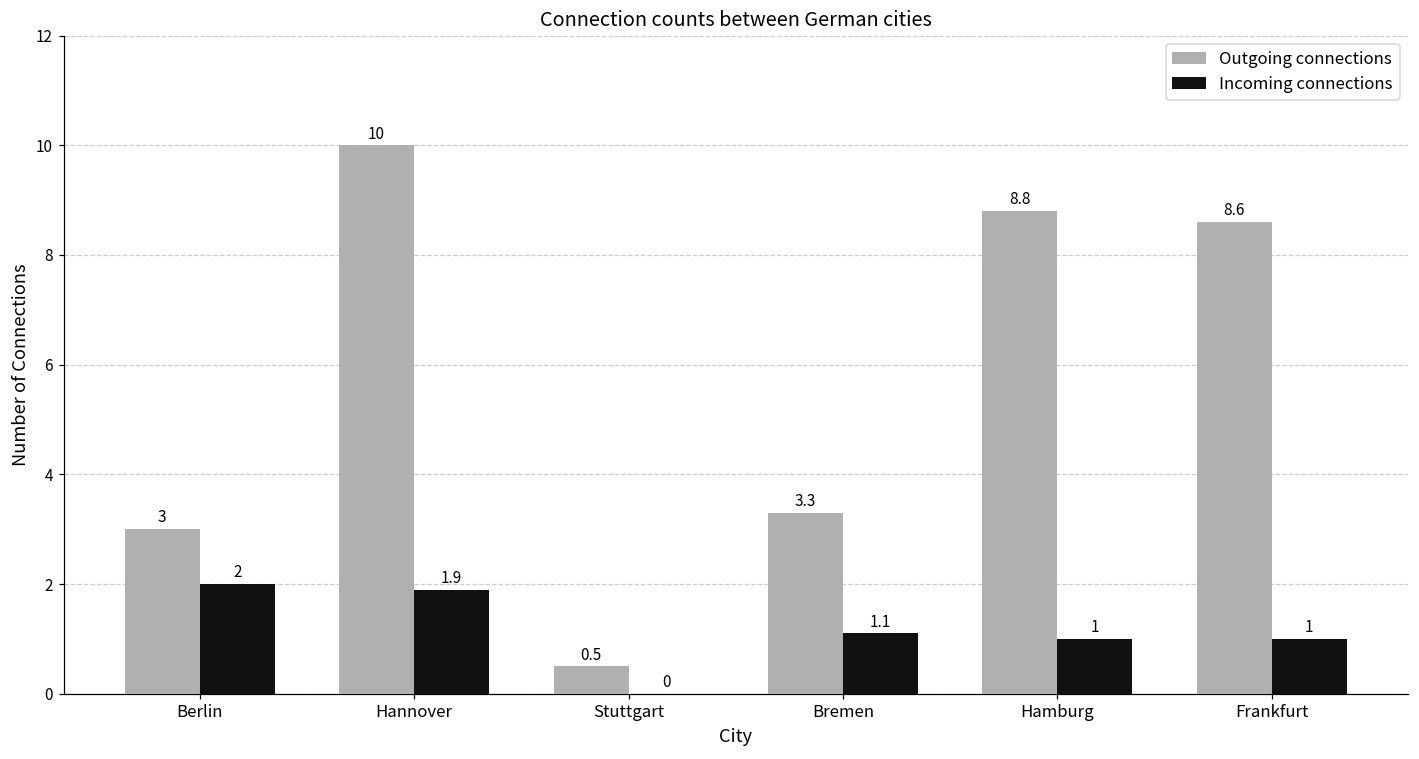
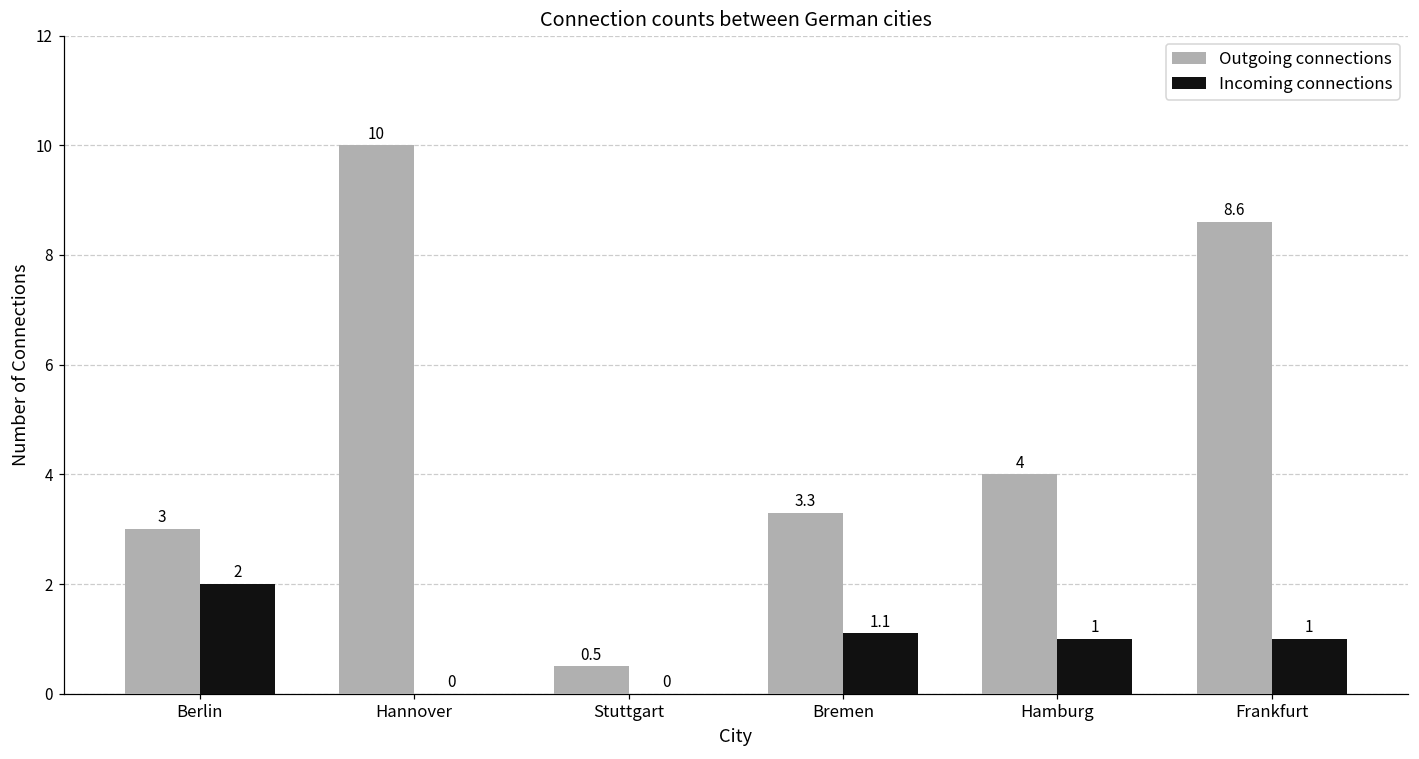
  {
    "Outgoing connections": {
      "Berlin": 3,
      "Hannover": 10,
      "Stuttgart": 0.5,
      "Bremen": 3.3,
-     "Hamburg": 8.8,
+     "Hamburg": 4,
      "Frankfurt": 8.6
    },
    "Incoming connections": {
      "Berlin": 2,
-     "Hannover": 1.9,
+     "Hannover": 0,
      "Stuttgart": 0,
      "Bremen": 1.1,
      "Hamburg": 1,
      "Frankfurt": 1
    }
  }
